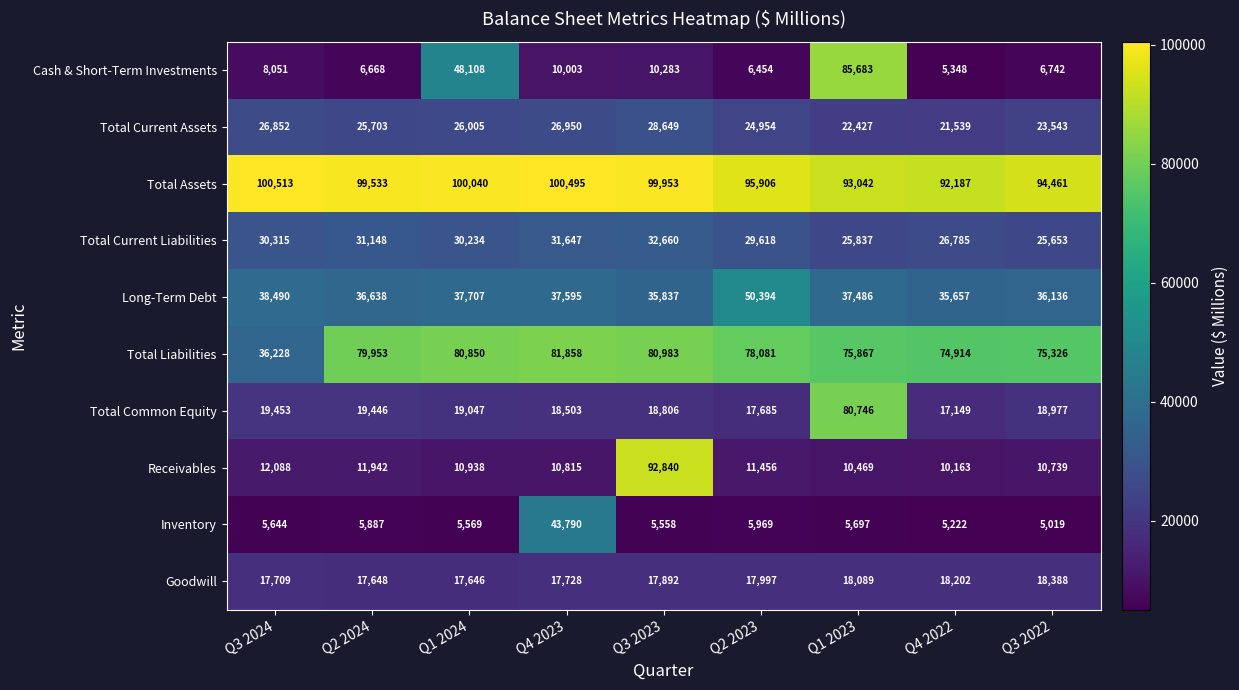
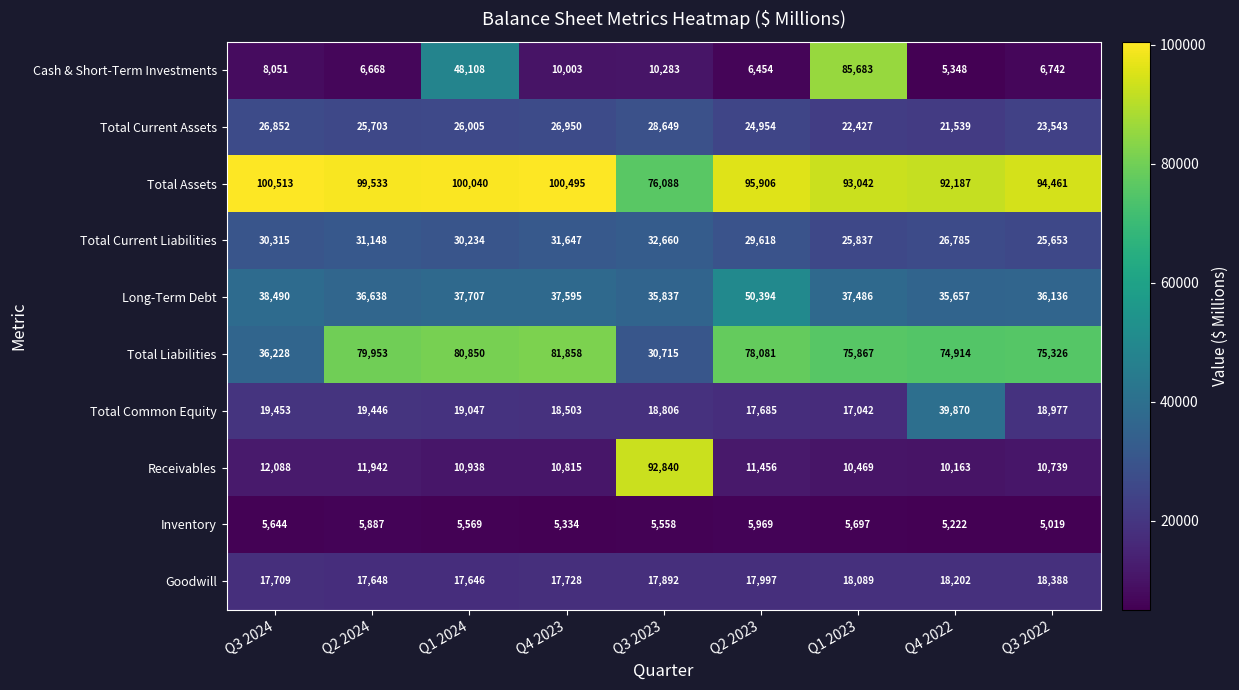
  {
    "Cash & Short-Term Investments": {
      "Q3 2024": "8,051",
      "Q2 2024": "6,668",
      "Q1 2024": "48,108",
      "Q4 2023": "10,003",
      "Q3 2023": "10,283",
      "Q2 2023": "6,454",
      "Q1 2023": "85,683",
      "Q4 2022": "5,348",
      "Q3 2022": "6,742"
    },
    "Total Current Assets": {
      "Q3 2024": "26,852",
      "Q2 2024": "25,703",
      "Q1 2024": "26,005",
      "Q4 2023": "26,950",
      "Q3 2023": "28,649",
      "Q2 2023": "24,954",
      "Q1 2023": "22,427",
      "Q4 2022": "21,539",
      "Q3 2022": "23,543"
    },
    "Total Assets": {
      "Q3 2024": "100,513",
      "Q2 2024": "99,533",
      "Q1 2024": "100,040",
      "Q4 2023": "100,495",
-     "Q3 2023": "99,953",
+     "Q3 2023": "76,088",
      "Q2 2023": "95,906",
      "Q1 2023": "93,042",
      "Q4 2022": "92,187",
      "Q3 2022": "94,461"
    },
    "Total Current Liabilities": {
      "Q3 2024": "30,315",
      "Q2 2024": "31,148",
      "Q1 2024": "30,234",
      "Q4 2023": "31,647",
      "Q3 2023": "32,660",
      "Q2 2023": "29,618",
      "Q1 2023": "25,837",
      "Q4 2022": "26,785",
      "Q3 2022": "25,653"
    },
    "Long-Term Debt": {
      "Q3 2024": "38,490",
      "Q2 2024": "36,638",
      "Q1 2024": "37,707",
      "Q4 2023": "37,595",
      "Q3 2023": "35,837",
      "Q2 2023": "50,394",
      "Q1 2023": "37,486",
      "Q4 2022": "35,657",
      "Q3 2022": "36,136"
    },
    "Total Liabilities": {
      "Q3 2024": "36,228",
      "Q2 2024": "79,953",
      "Q1 2024": "80,850",
      "Q4 2023": "81,858",
-     "Q3 2023": "80,983",
+     "Q3 2023": "30,715",
      "Q2 2023": "78,081",
      "Q1 2023": "75,867",
      "Q4 2022": "74,914",
      "Q3 2022": "75,326"
    },
    "Total Common Equity": {
      "Q3 2024": "19,453",
      "Q2 2024": "19,446",
      "Q1 2024": "19,047",
      "Q4 2023": "18,503",
      "Q3 2023": "18,806",
      "Q2 2023": "17,685",
-     "Q1 2023": "80,746",
-     "Q4 2022": "17,149",
+     "Q1 2023": "17,042",
+     "Q4 2022": "39,870",
      "Q3 2022": "18,977"
    },
    "Receivables": {
      "Q3 2024": "12,088",
      "Q2 2024": "11,942",
      "Q1 2024": "10,938",
      "Q4 2023": "10,815",
      "Q3 2023": "92,840",
      "Q2 2023": "11,456",
      "Q1 2023": "10,469",
      "Q4 2022": "10,163",
      "Q3 2022": "10,739"
    },
    "Inventory": {
      "Q3 2024": "5,644",
      "Q2 2024": "5,887",
      "Q1 2024": "5,569",
-     "Q4 2023": "43,790",
+     "Q4 2023": "5,334",
      "Q3 2023": "5,558",
      "Q2 2023": "5,969",
      "Q1 2023": "5,697",
      "Q4 2022": "5,222",
      "Q3 2022": "5,019"
    },
    "Goodwill": {
      "Q3 2024": "17,709",
      "Q2 2024": "17,648",
      "Q1 2024": "17,646",
      "Q4 2023": "17,728",
      "Q3 2023": "17,892",
      "Q2 2023": "17,997",
      "Q1 2023": "18,089",
      "Q4 2022": "18,202",
      "Q3 2022": "18,388"
    }
  }
